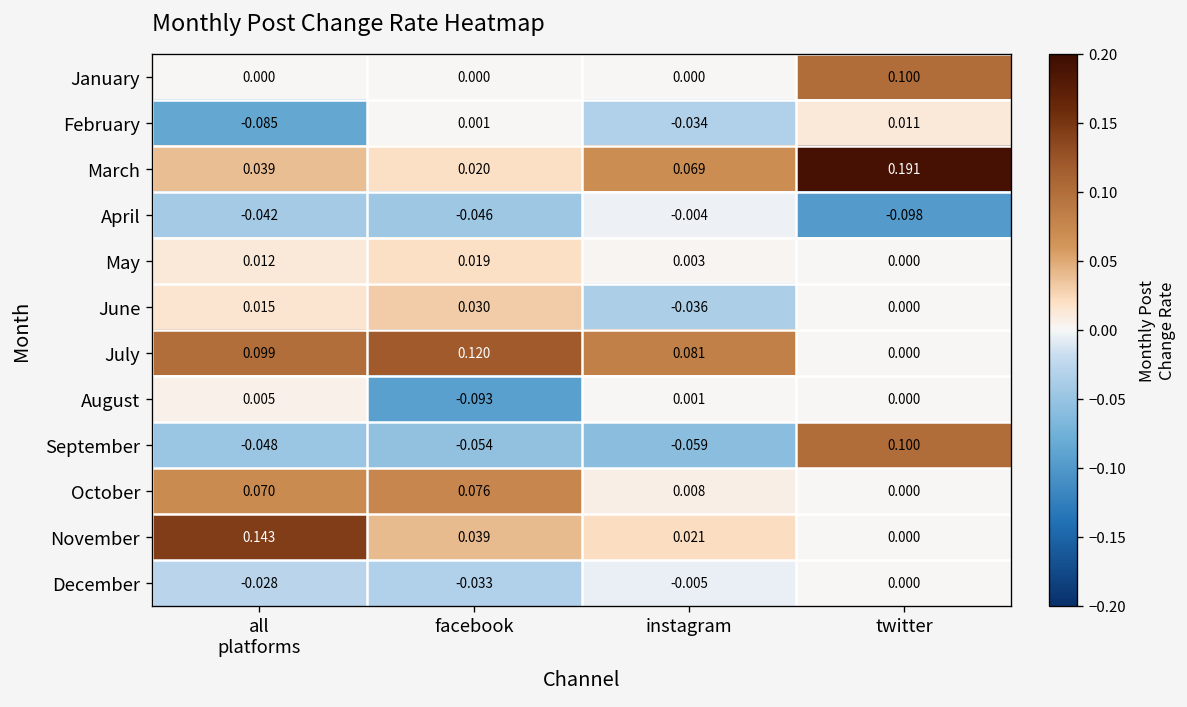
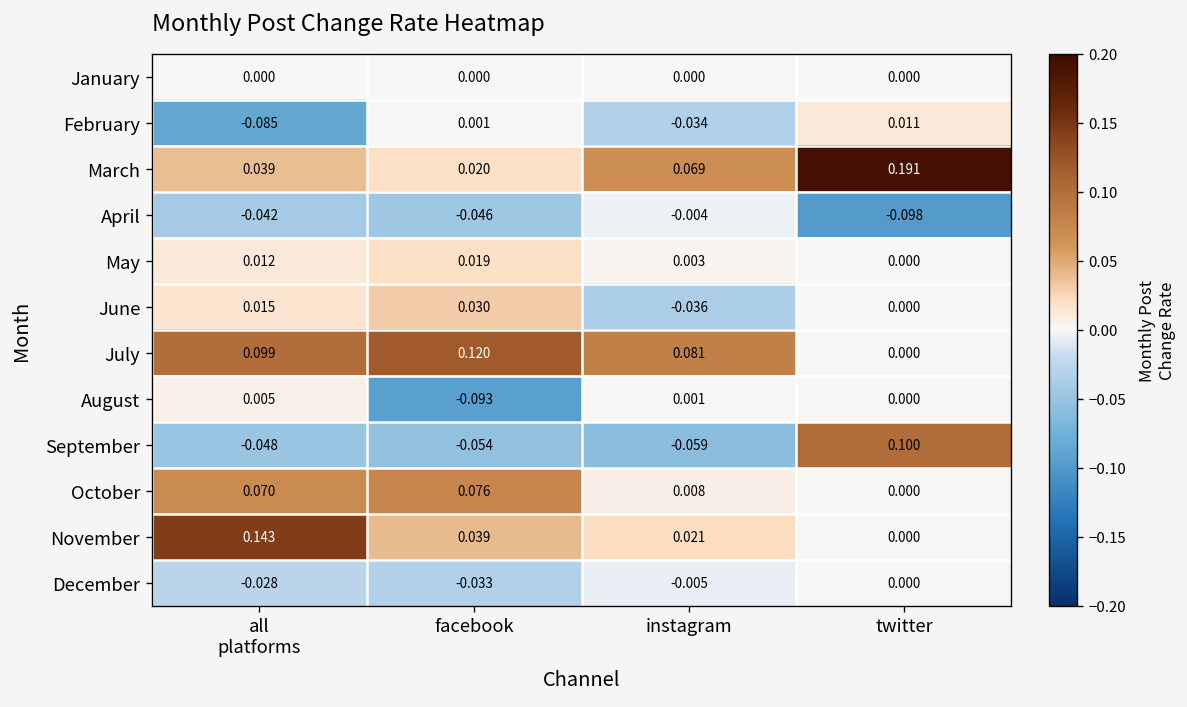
  {
    "January": {
      "all platforms": 0.000,
      "facebook": 0.000,
      "instagram": 0.000,
-     "twitter": 0.100
+     "twitter": 0.000
    },
    "February": {
      "all platforms": -0.085,
      "facebook": 0.001,
      "instagram": -0.034,
      "twitter": 0.011
    },
    "March": {
      "all platforms": 0.039,
      "facebook": 0.020,
      "instagram": 0.069,
      "twitter": 0.191
    },
    "April": {
      "all platforms": -0.042,
      "facebook": -0.046,
      "instagram": -0.004,
      "twitter": -0.098
    },
    "May": {
      "all platforms": 0.012,
      "facebook": 0.019,
      "instagram": 0.003,
      "twitter": 0.000
    },
    "June": {
      "all platforms": 0.015,
      "facebook": 0.030,
      "instagram": -0.036,
      "twitter": 0.000
    },
    "July": {
      "all platforms": 0.099,
      "facebook": 0.120,
      "instagram": 0.081,
      "twitter": 0.000
    },
    "August": {
      "all platforms": 0.005,
      "facebook": -0.093,
      "instagram": 0.001,
      "twitter": 0.000
    },
    "September": {
      "all platforms": -0.048,
      "facebook": -0.054,
      "instagram": -0.059,
      "twitter": 0.100
    },
    "October": {
      "all platforms": 0.070,
      "facebook": 0.076,
      "instagram": 0.008,
      "twitter": 0.000
    },
    "November": {
      "all platforms": 0.143,
      "facebook": 0.039,
      "instagram": 0.021,
      "twitter": 0.000
    },
    "December": {
      "all platforms": -0.028,
      "facebook": -0.033,
      "instagram": -0.005,
      "twitter": 0.000
    }
  }
